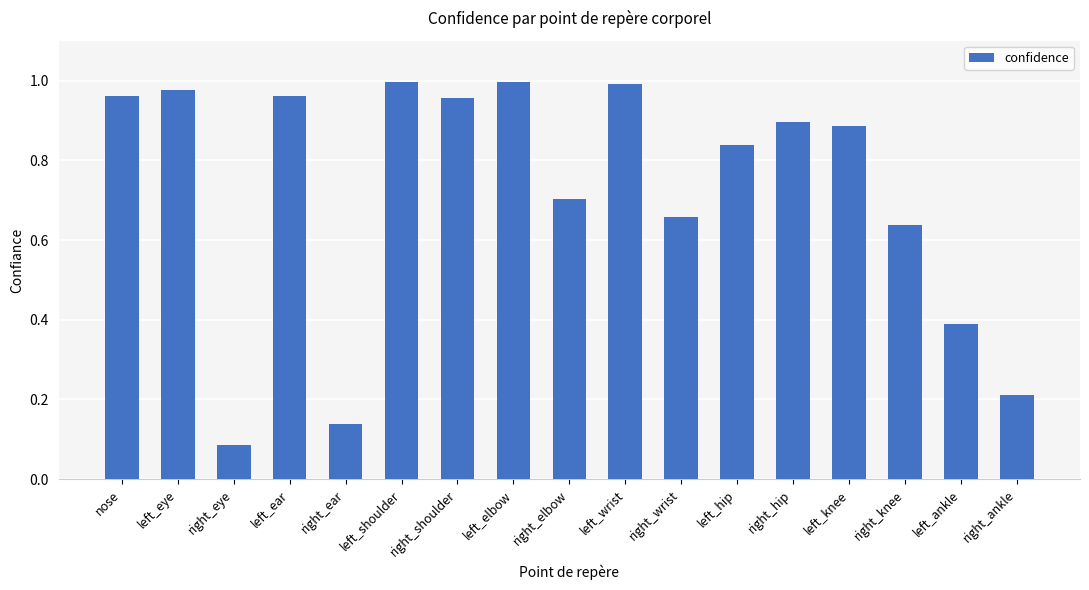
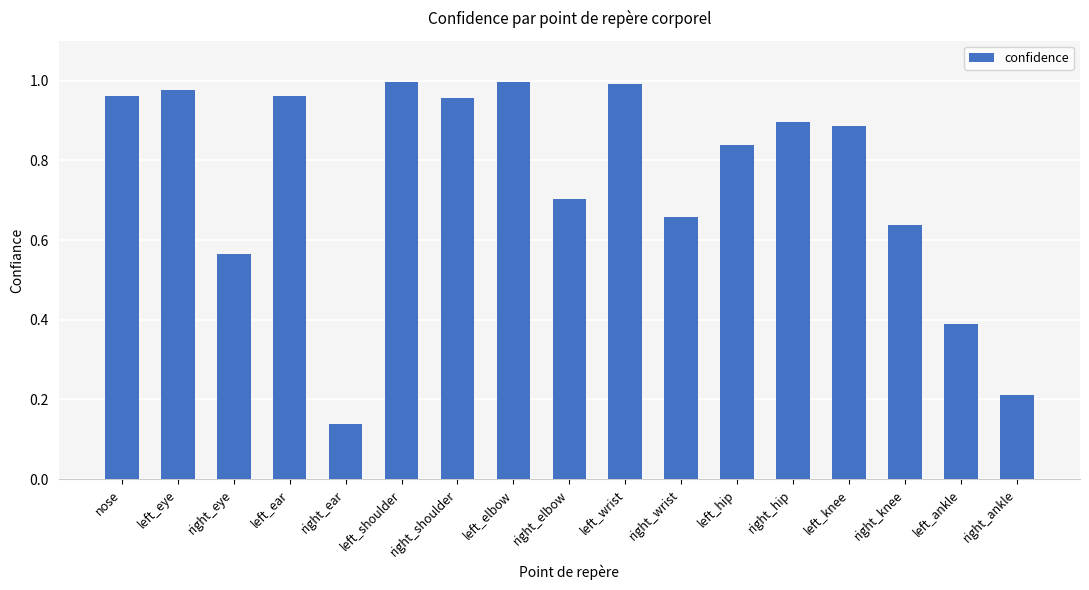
  {
    "nose": 0.96,
    "left_eye": 0.98,
-   "right_eye": 0.09,
+   "right_eye": 0.56,
    "left_ear": 0.96,
    "right_ear": 0.14,
    "left_shoulder": 1.00,
    "right_shoulder": 0.96,
    "left_elbow": 1.00,
    "right_elbow": 0.70,
    "left_wrist": 0.99,
    "right_wrist": 0.66,
    "left_hip": 0.84,
    "right_hip": 0.90,
    "left_knee": 0.89,
    "right_knee": 0.64,
    "left_ankle": 0.39,
    "right_ankle": 0.21
  }
